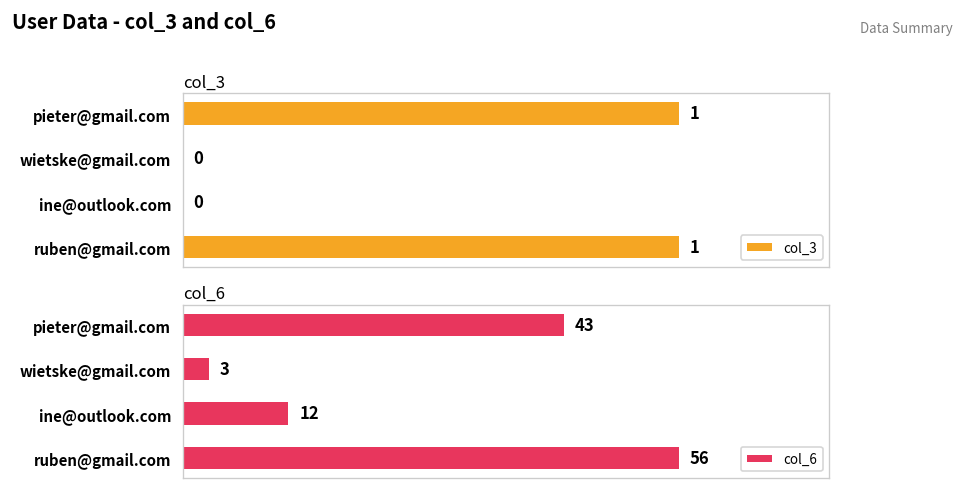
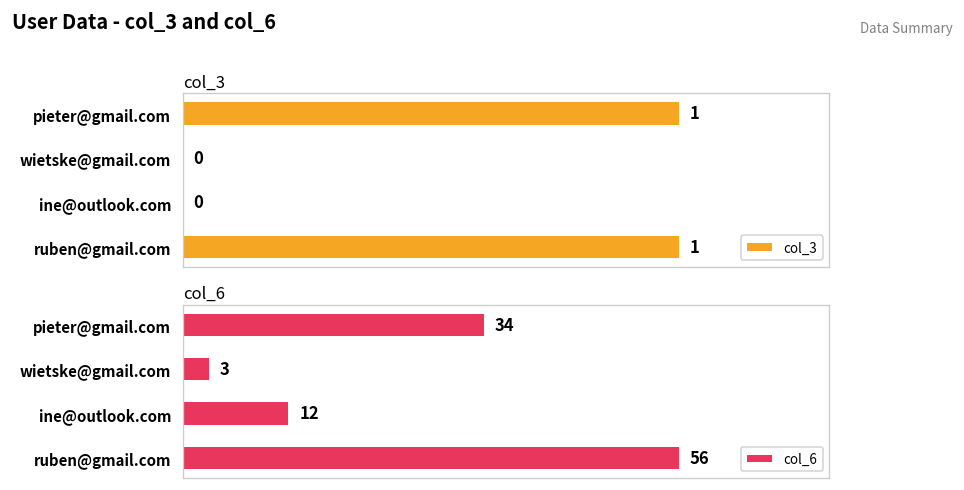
  {
    "col_3": {
      "pieter@gmail.com": 1,
      "wietske@gmail.com": 0,
      "ine@outlook.com": 0,
      "ruben@gmail.com": 1
    },
    "col_6": {
-     "pieter@gmail.com": 43,
+     "pieter@gmail.com": 34,
      "wietske@gmail.com": 3,
      "ine@outlook.com": 12,
      "ruben@gmail.com": 56
    }
  }
